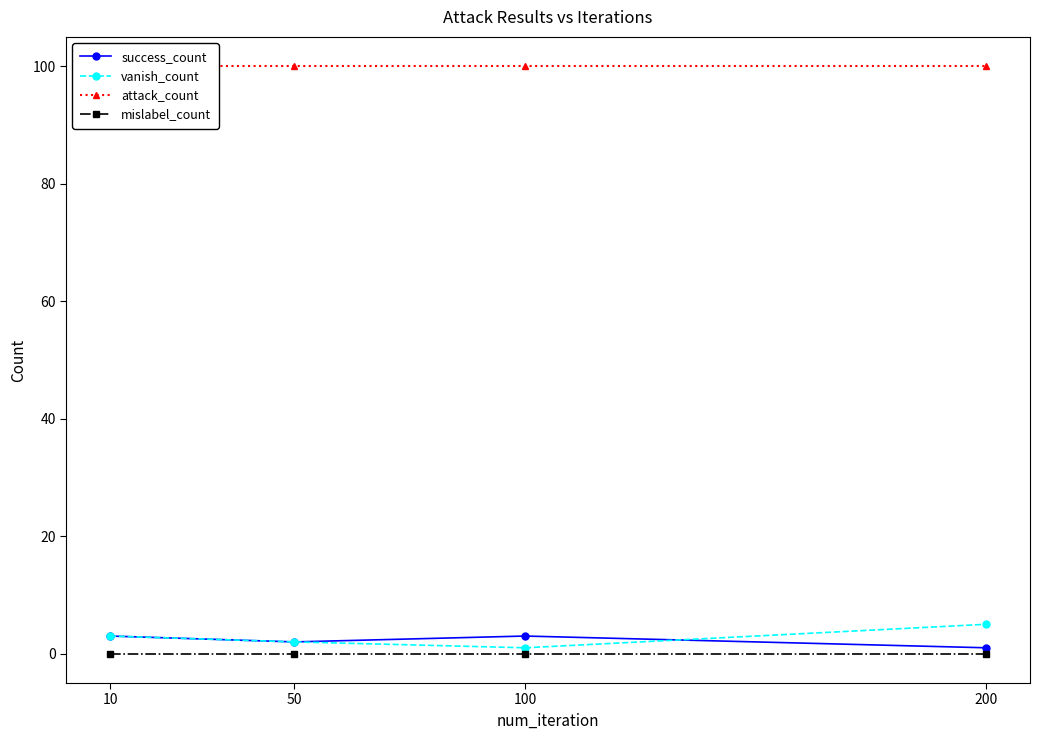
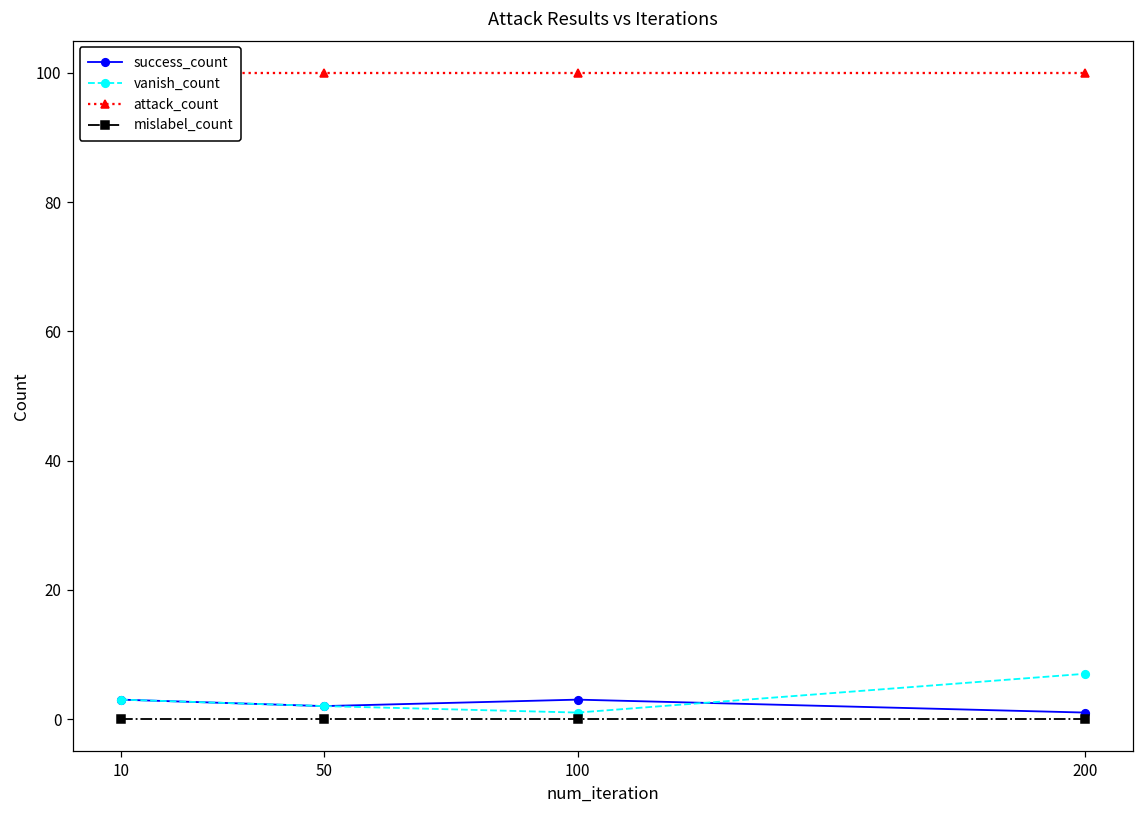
  {
    "success_count": {
      "100": 3,
      "200": 1
    },
    "vanish_count": {
      "100": 1,
-     "200": 5
+     "200": 7
    },
    "attack_count": {
      "50": 100,
      "100": 100,
      "200": 100
    },
    "mislabel_count": {
      "10": 0,
      "50": 0,
      "100": 0,
      "200": 0
    }
  }
